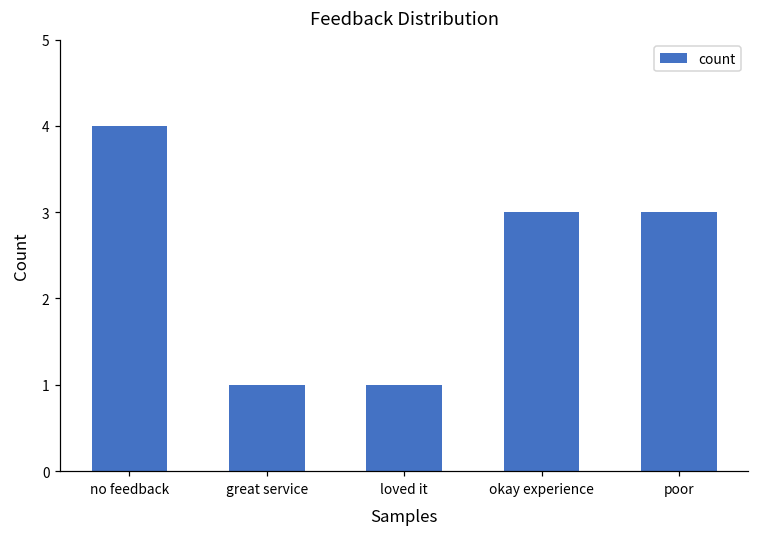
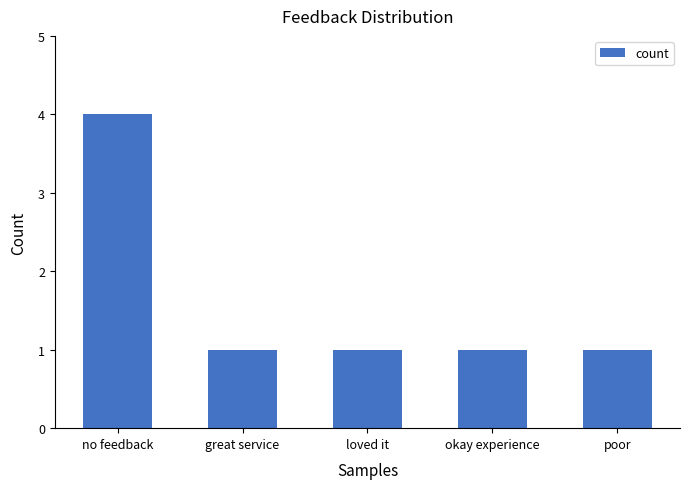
  {
    "no feedback": 4,
    "great service": 1,
    "loved it": 1,
-   "okay experience": 3,
-   "poor": 3
+   "okay experience": 1,
+   "poor": 1
  }
